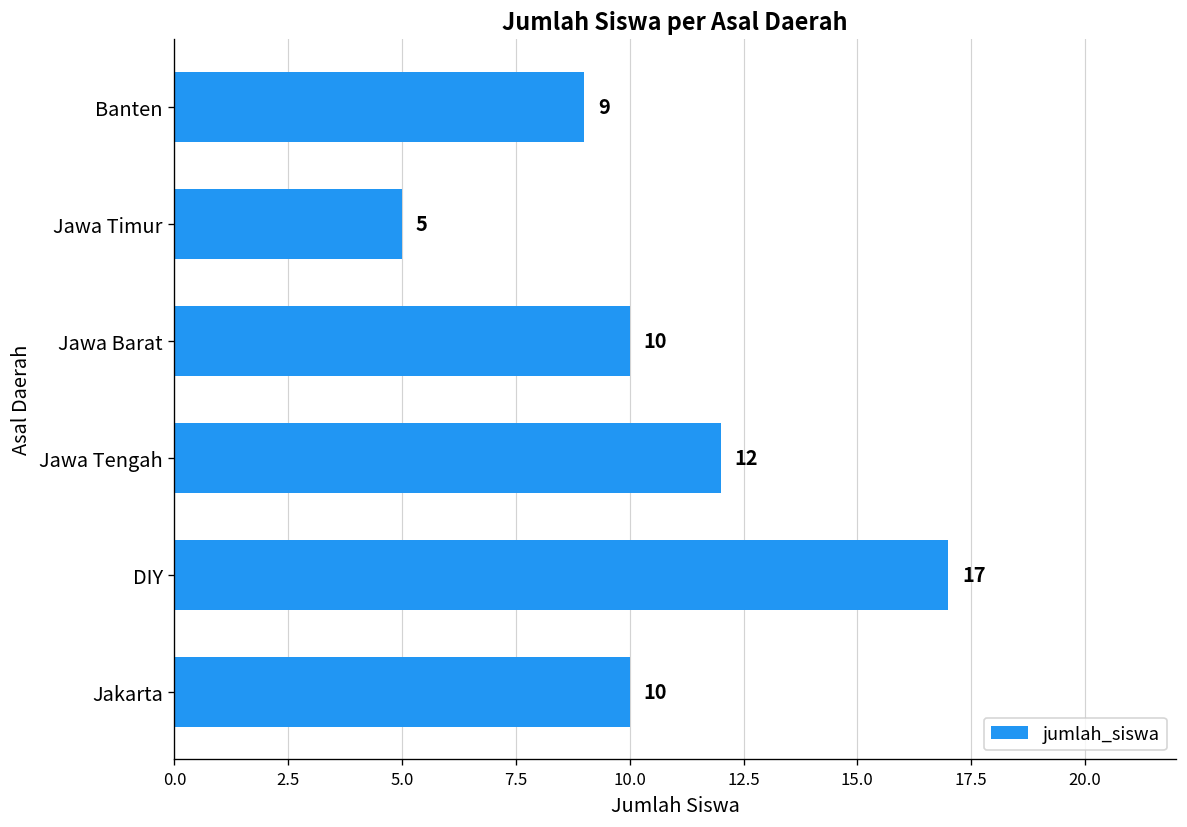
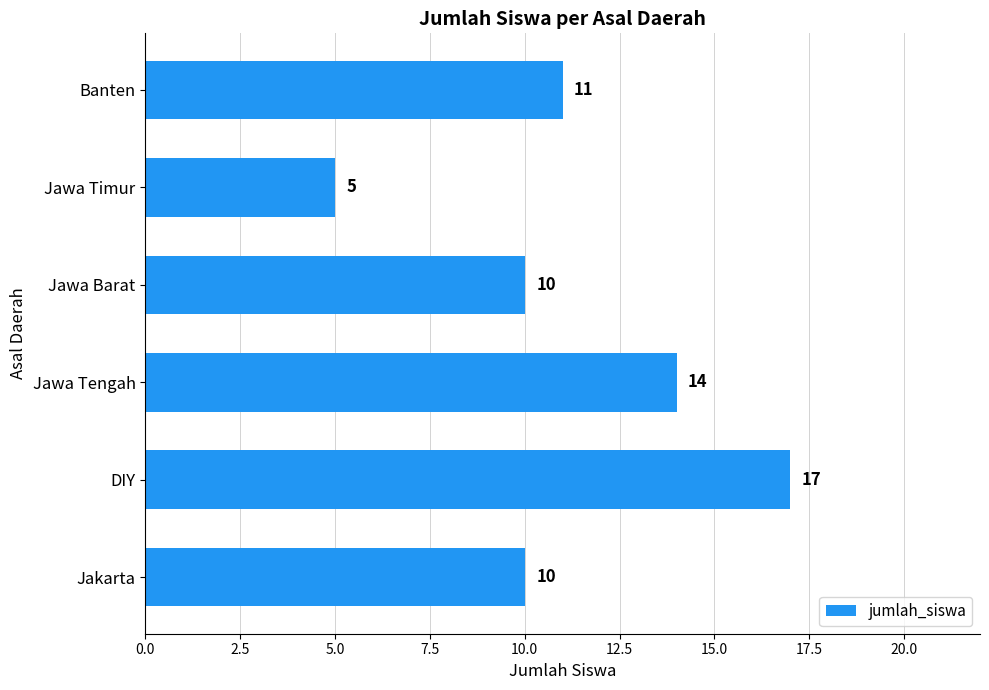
  {
-   "Banten": 9,
+   "Banten": 11,
    "Jawa Timur": 5,
    "Jawa Barat": 10,
-   "Jawa Tengah": 12,
+   "Jawa Tengah": 14,
    "DIY": 17,
    "Jakarta": 10
  }
